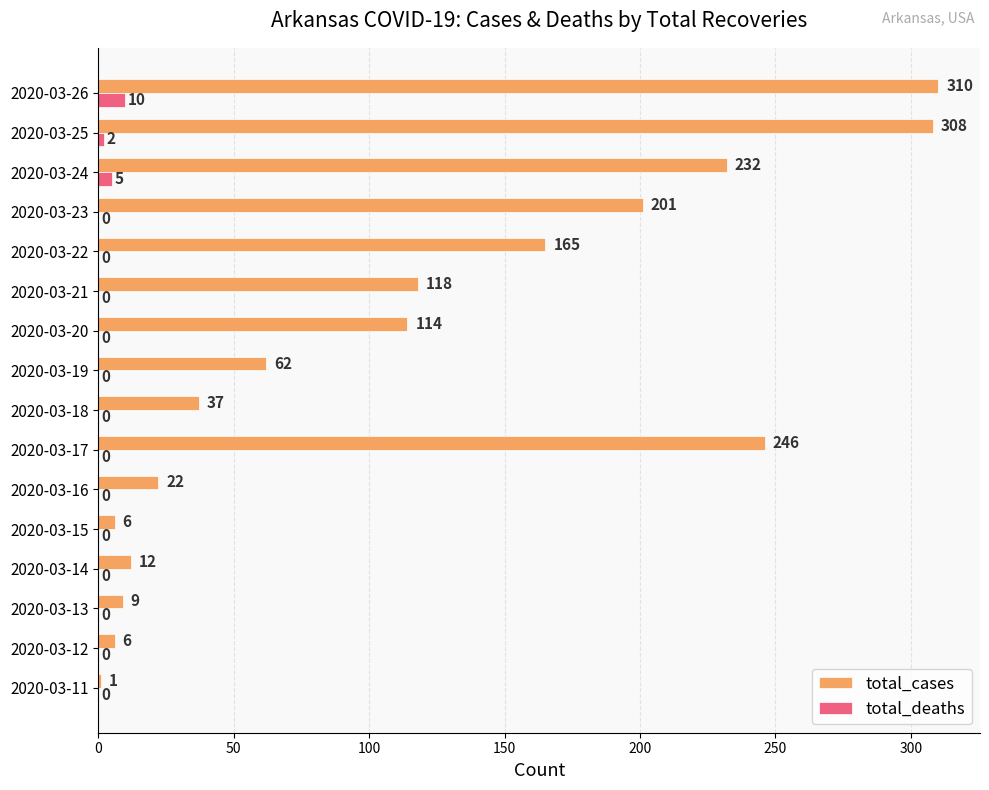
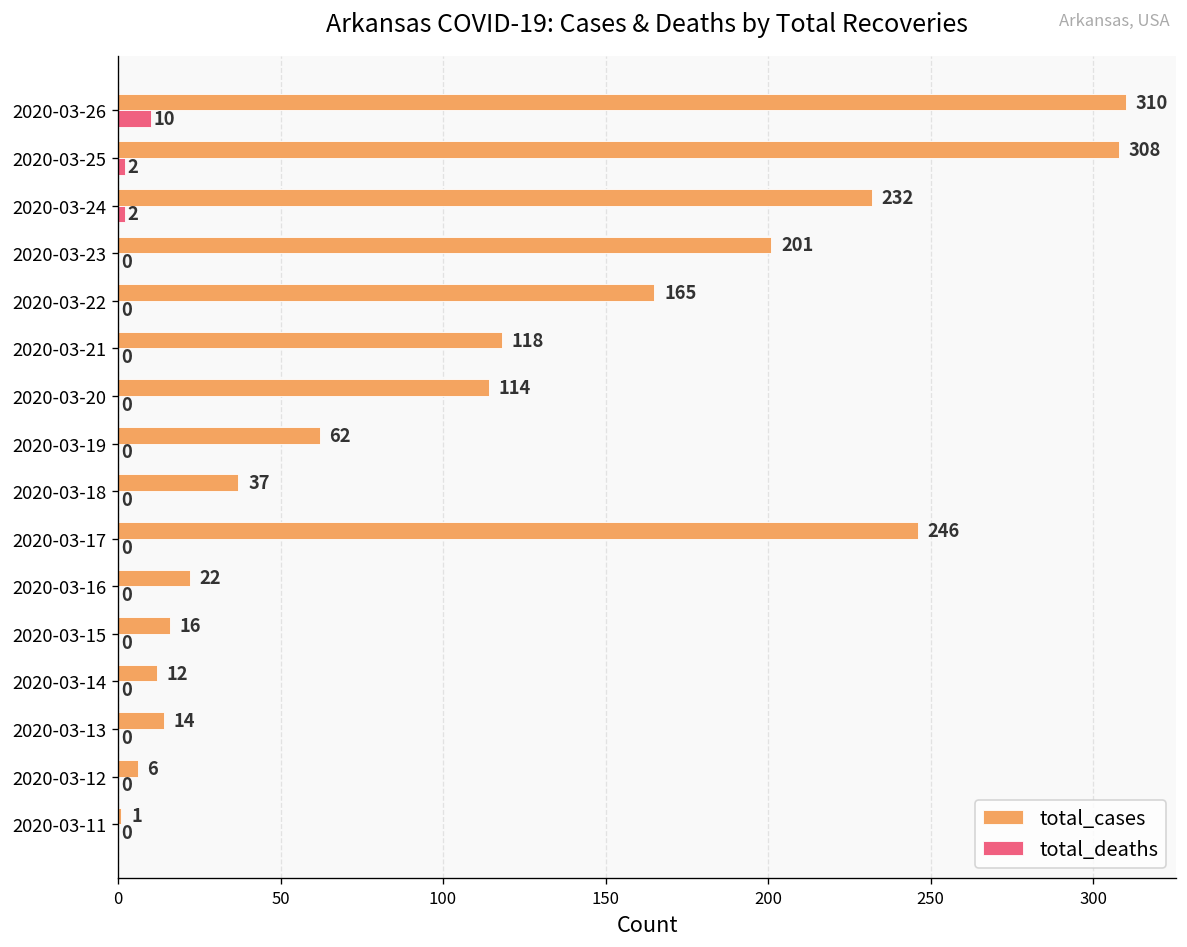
  {
    "total_cases": {
      "2020-03-26": 310,
      "2020-03-25": 308,
      "2020-03-24": 232,
      "2020-03-23": 201,
      "2020-03-22": 165,
      "2020-03-21": 118,
      "2020-03-20": 114,
      "2020-03-19": 62,
      "2020-03-18": 37,
      "2020-03-17": 246,
      "2020-03-16": 22,
-     "2020-03-15": 6,
+     "2020-03-15": 16,
      "2020-03-14": 12,
-     "2020-03-13": 9,
+     "2020-03-13": 14,
      "2020-03-12": 6,
      "2020-03-11": 1
    },
    "total_deaths": {
      "2020-03-26": 10,
      "2020-03-25": 2,
-     "2020-03-24": 5,
+     "2020-03-24": 2,
      "2020-03-23": 0,
      "2020-03-22": 0,
      "2020-03-21": 0,
      "2020-03-20": 0,
      "2020-03-19": 0,
      "2020-03-18": 0,
      "2020-03-17": 0,
      "2020-03-16": 0,
      "2020-03-15": 0,
      "2020-03-14": 0,
      "2020-03-13": 0,
      "2020-03-12": 0,
      "2020-03-11": 0
    }
  }
